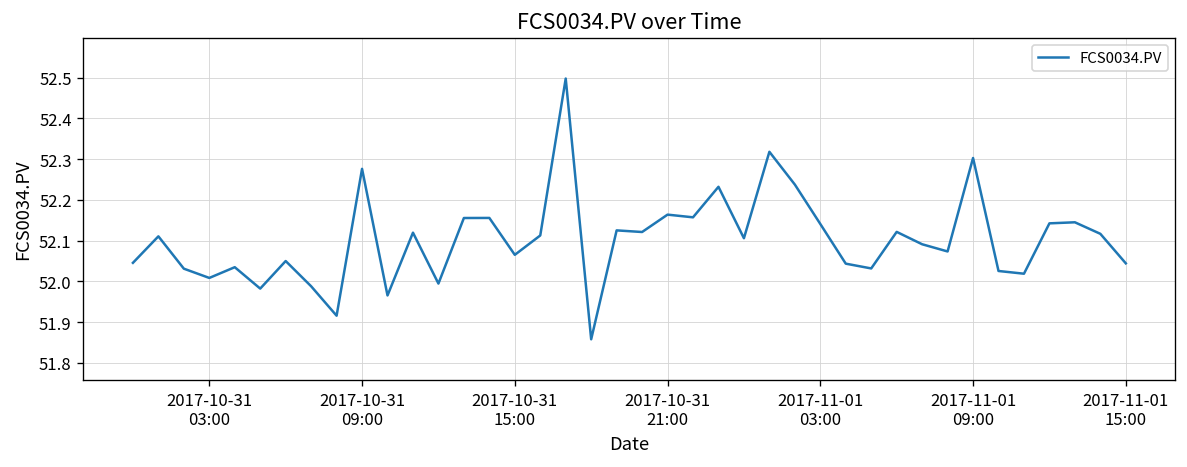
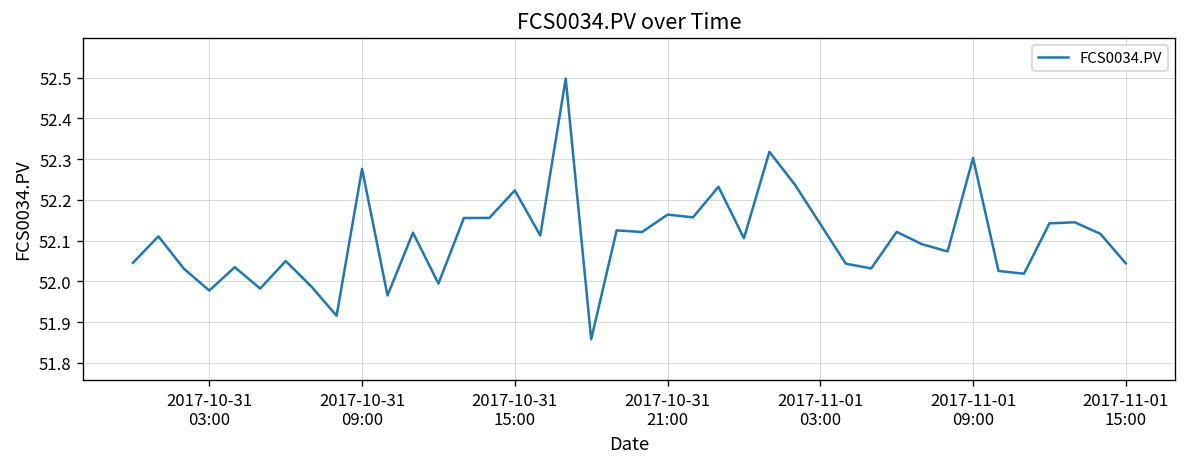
  {
-   "2017-10-31 03:00": 52.01,
+   "2017-10-31 03:00": 51.98,
    "2017-10-31 09:00": 52.28,
-   "2017-10-31 15:00": 52.07,
+   "2017-10-31 15:00": 52.22,
    "2017-10-31 21:00": 52.16,
    "2017-11-01 03:00": 52.14,
    "2017-11-01 09:00": 52.30,
    "2017-11-01 15:00": 52.04
  }
